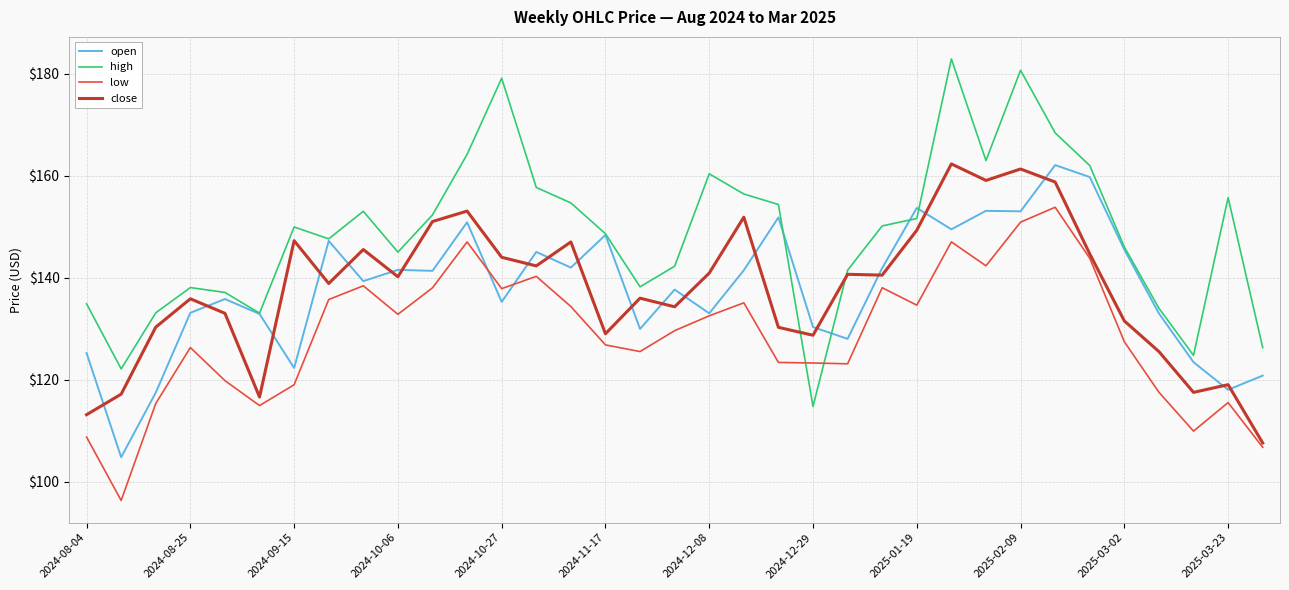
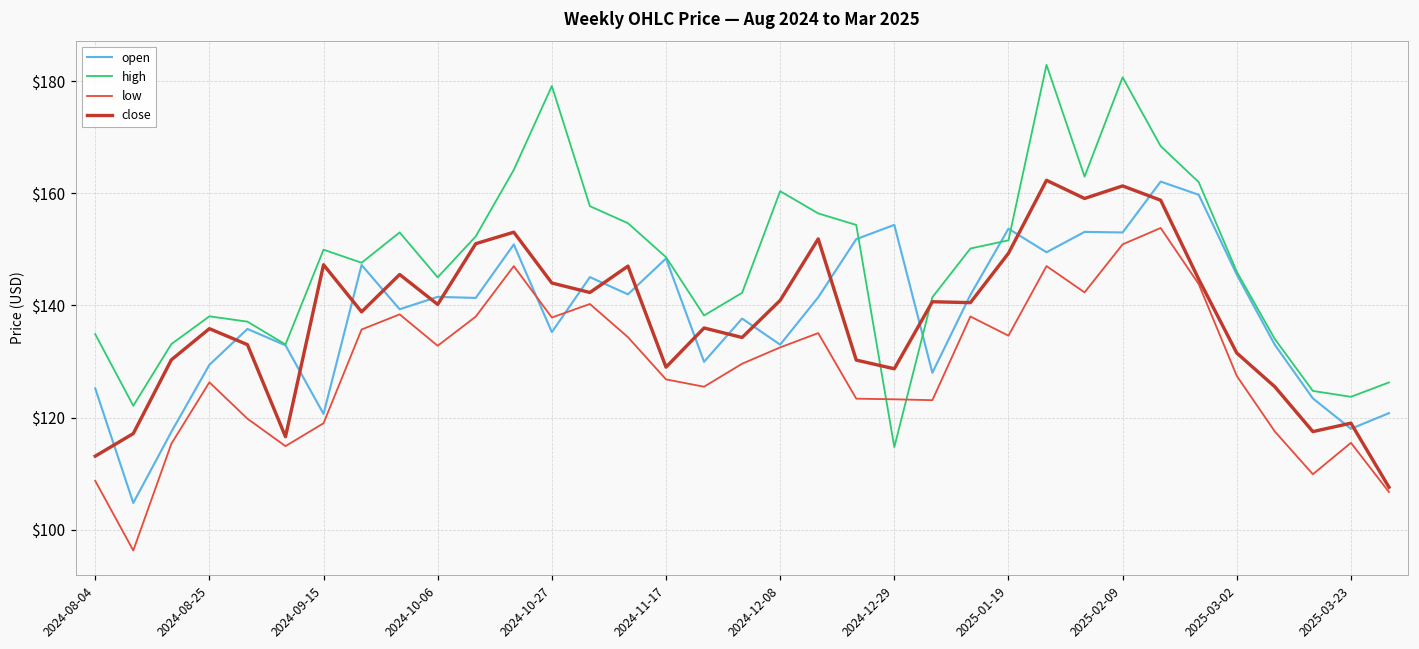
  {
    "open": {
      "2024-08-04": "$125",
-     "2024-08-25": "$133",
-     "2024-09-15": "$122",
+     "2024-08-25": "$129",
+     "2024-09-15": "$121",
      "2024-10-06": "$142",
      "2024-10-27": "$135",
-     "2024-12-29": "$130",
+     "2024-12-29": "$154",
      "2025-01-19": "$154",
      "2025-02-09": "$153",
      "2025-03-02": "$146",
      "2025-03-23": "$118"
    },
    "high": {
      "2024-08-04": "$135",
      "2024-08-25": "$138",
      "2024-09-15": "$150",
      "2024-10-06": "$145",
      "2024-10-27": "$179",
      "2024-12-08": "$160",
      "2024-12-29": "$115",
      "2025-01-19": "$152",
      "2025-02-09": "$181",
      "2025-03-02": "$146",
-     "2025-03-23": "$156"
+     "2025-03-23": "$124"
    }
  }
